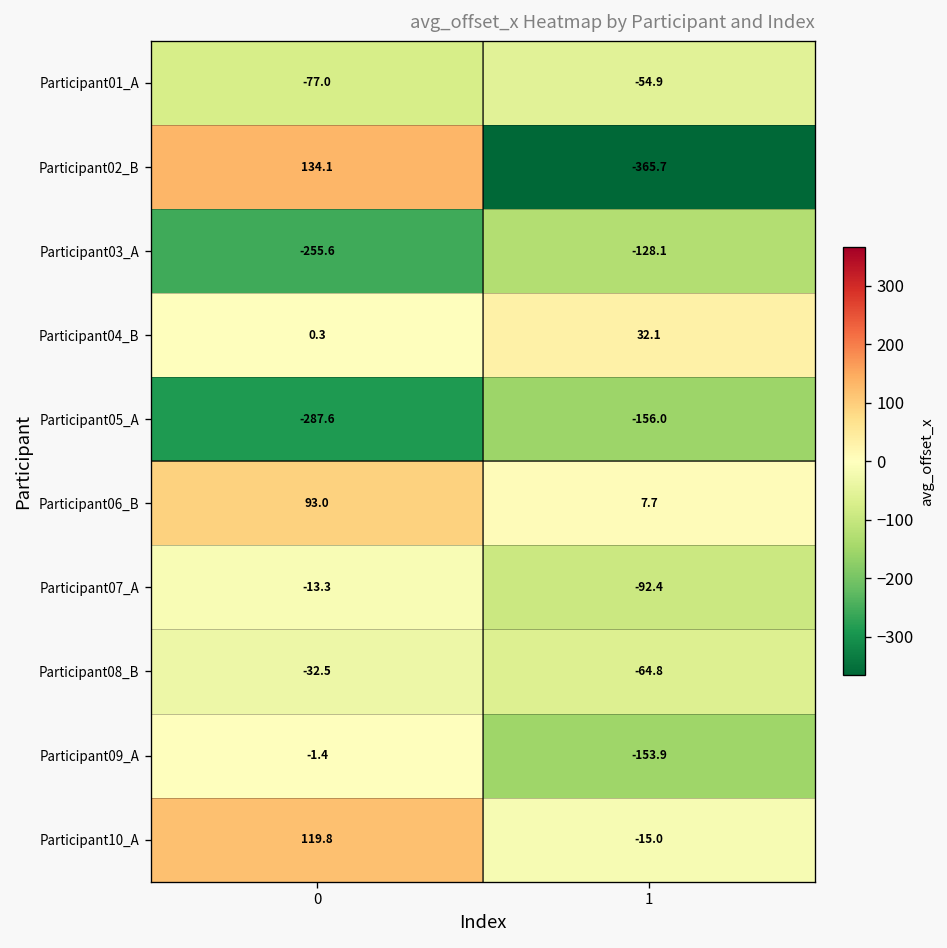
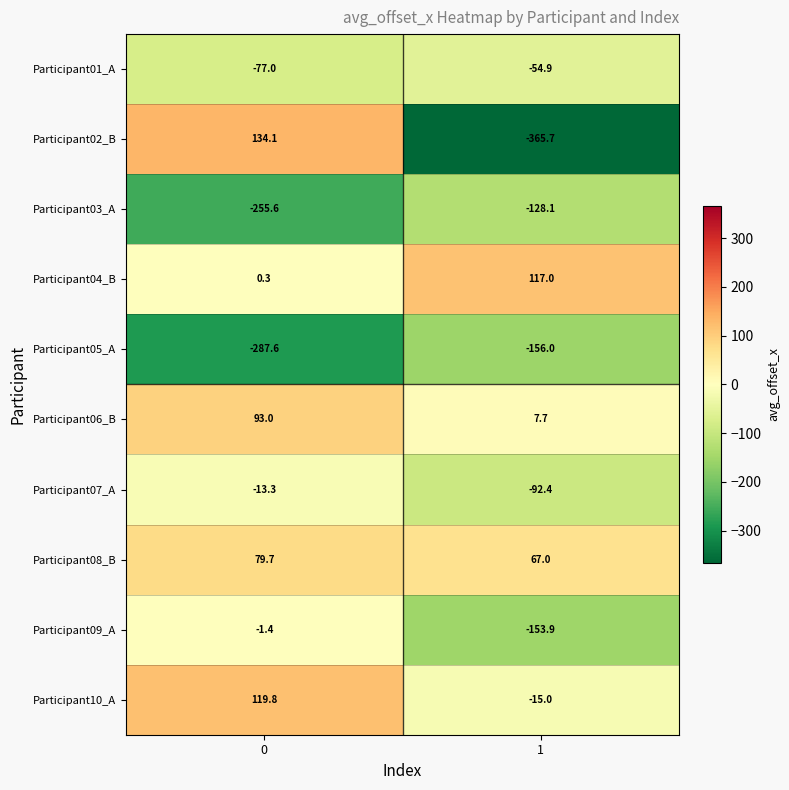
  {
    "Participant01_A": {
      "0": -77.0,
      "1": -54.9
    },
    "Participant02_B": {
      "0": 134.1,
      "1": -365.7
    },
    "Participant03_A": {
      "0": -255.6,
      "1": -128.1
    },
    "Participant04_B": {
      "0": 0.3,
-     "1": 32.1
+     "1": 117.0
    },
    "Participant05_A": {
      "0": -287.6,
      "1": -156.0
    },
    "Participant06_B": {
      "0": 93.0,
      "1": 7.7
    },
    "Participant07_A": {
      "0": -13.3,
      "1": -92.4
    },
    "Participant08_B": {
-     "0": -32.5,
-     "1": -64.8
+     "0": 79.7,
+     "1": 67.0
    },
    "Participant09_A": {
      "0": -1.4,
      "1": -153.9
    },
    "Participant10_A": {
      "0": 119.8,
      "1": -15.0
    }
  }
